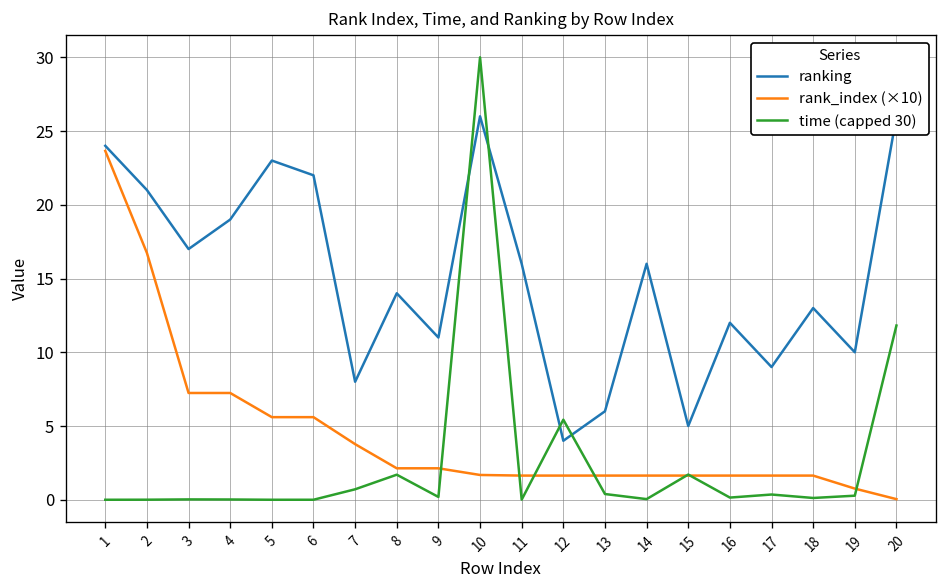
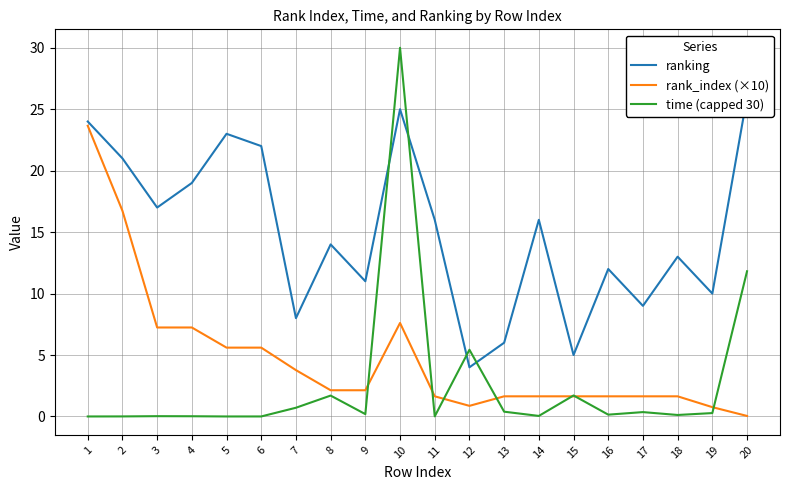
  {
    "ranking": {
      "1": 24,
      "2": 21,
      "3": 17,
      "4": 19,
      "5": 23,
      "6": 22,
      "7": 8,
      "8": 14,
      "9": 11,
-     "10": 26,
+     "10": 25,
      "11": 16,
      "12": 4,
      "13": 6,
      "14": 16,
      "15": 5,
      "16": 12,
      "17": 9,
      "18": 13,
      "19": 10
    },
    "rank_index (×10)": {
      "1": 23.7,
      "2": 16.7,
      "3": 7.2,
      "4": 7.2,
      "5": 5.6,
      "6": 5.6,
      "7": 3.8,
      "8": 2.1,
      "9": 2.1,
-     "10": 1.7,
+     "10": 7.6,
      "11": 1.6,
-     "12": 1.6,
+     "12": 0.9,
      "13": 1.6,
      "14": 1.6,
      "16": 1.6,
      "17": 1.6,
      "18": 1.6,
      "19": 0.8,
      "20": 0.0
    },
    "time (capped 30)": {
      "1": 0.0,
      "2": 0.0,
      "3": 0.0,
      "4": 0.0,
      "5": 0.0,
      "6": 0.0,
      "7": 0.7,
      "8": 1.7,
      "9": 0.2,
      "10": 30.0,
      "11": 0.0,
      "12": 5.4,
      "13": 0.4,
      "14": 0.0,
      "16": 0.1,
      "17": 0.4,
      "18": 0.1,
      "19": 0.3,
      "20": 11.8
    }
  }
